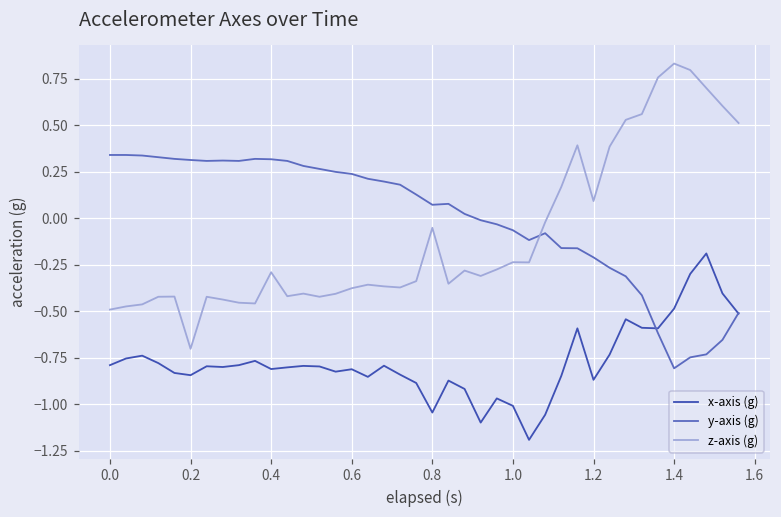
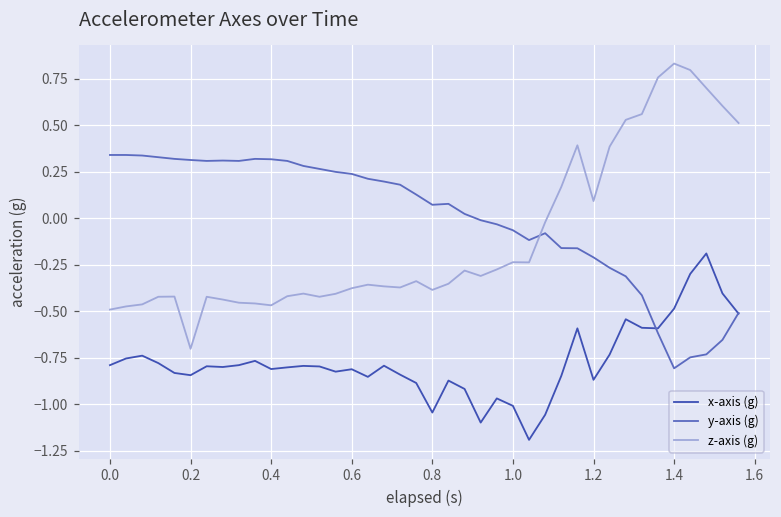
  {
    "z-axis (g)": {
      "0.0": -0.49,
      "0.2": -0.70,
-     "0.4": -0.29,
+     "0.4": -0.47,
      "0.6": -0.38,
-     "0.8": -0.05,
+     "0.8": -0.39,
      "1.0": -0.24,
      "1.2": 0.09,
      "1.4": 0.83
    }
  }
